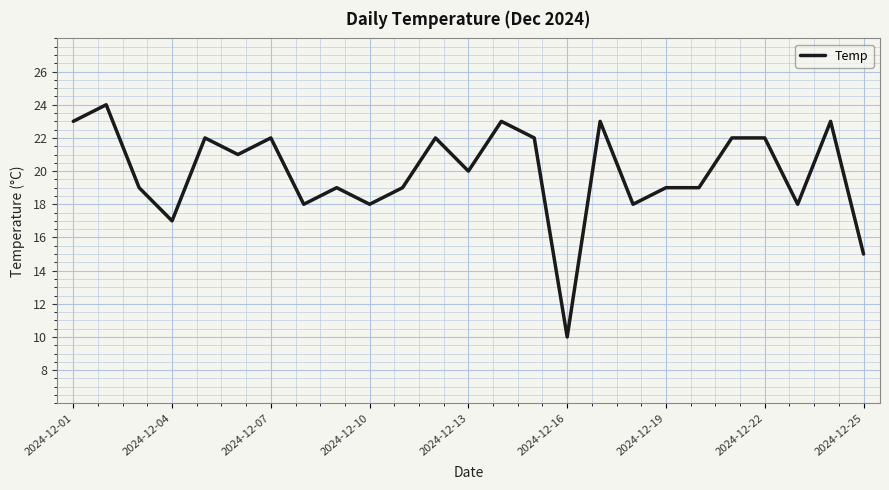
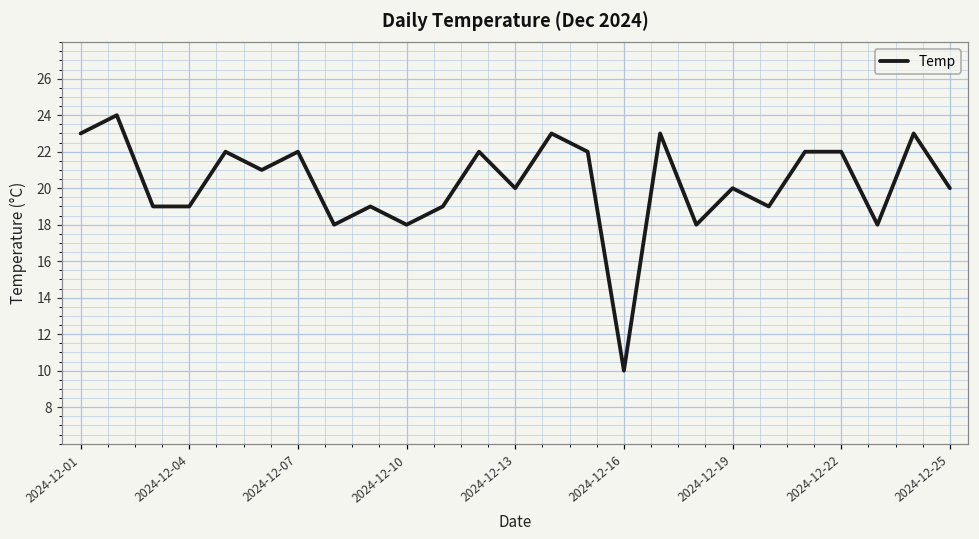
  {
    "2024-12-01": 23,
-   "2024-12-04": 17,
+   "2024-12-04": 19,
    "2024-12-07": 22,
    "2024-12-10": 18,
    "2024-12-13": 20,
    "2024-12-16": 10,
-   "2024-12-19": 19,
+   "2024-12-19": 20,
    "2024-12-22": 22,
-   "2024-12-25": 15
+   "2024-12-25": 20
  }
